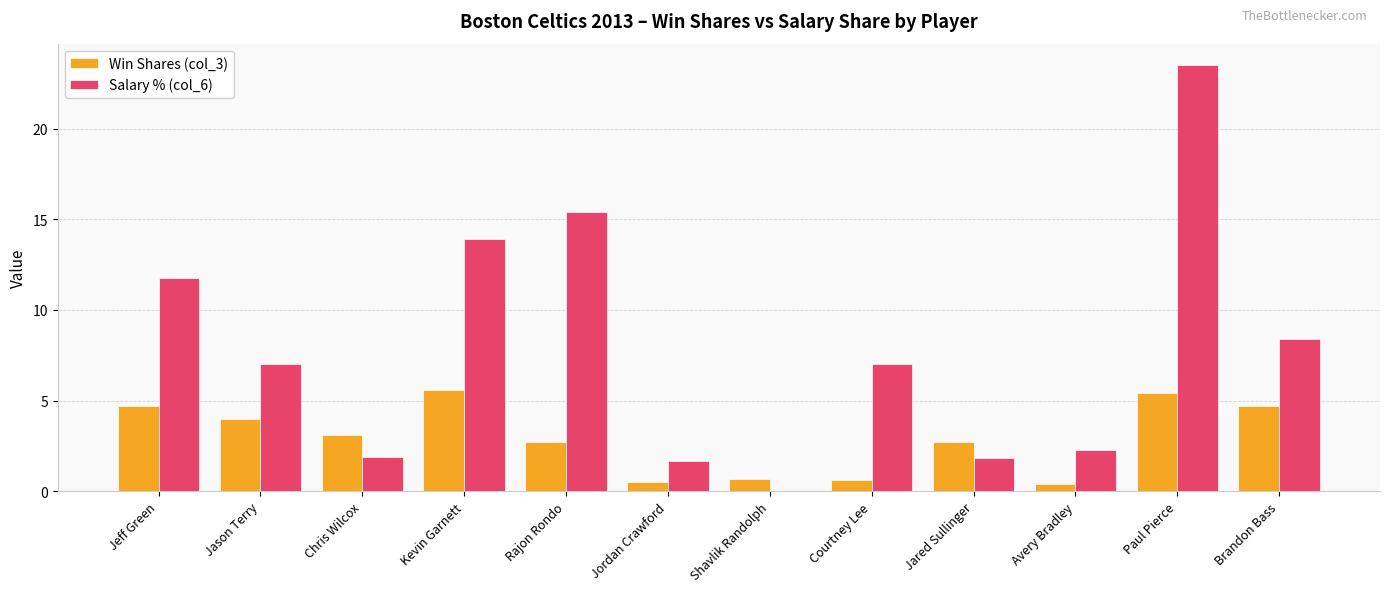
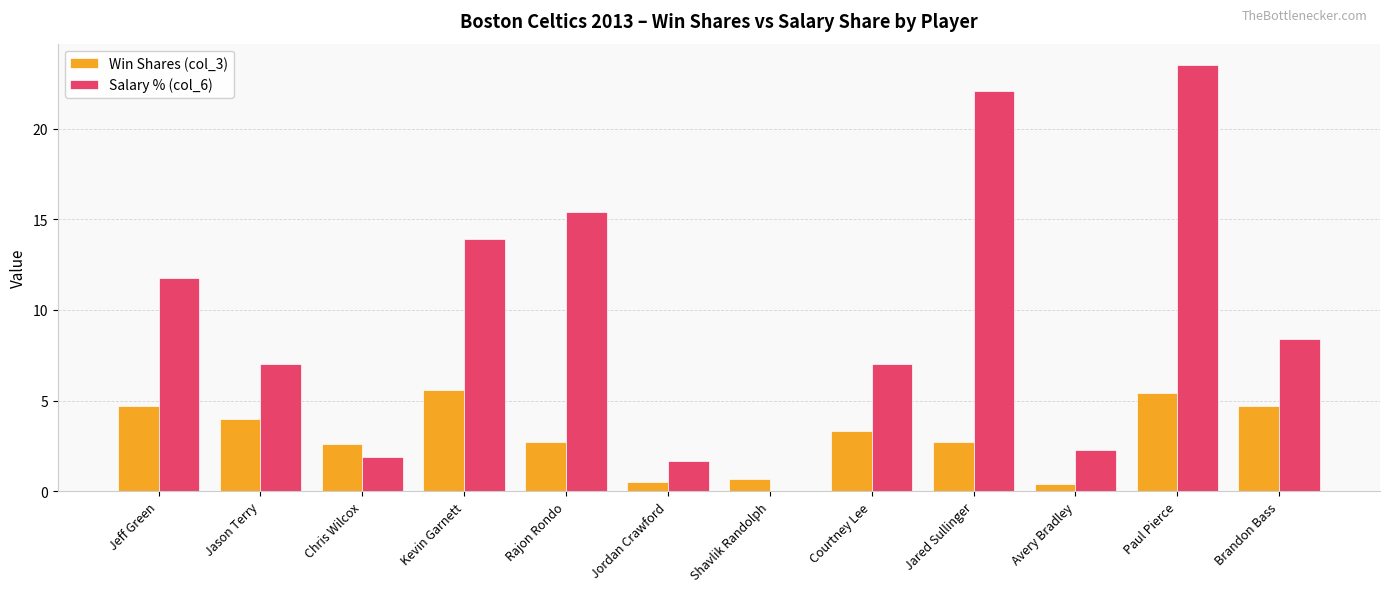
  {
    "Win Shares (col_3)": {
      "Jeff Green": 4.7,
      "Jason Terry": 4.0,
-     "Chris Wilcox": 3.1,
+     "Chris Wilcox": 2.6,
      "Kevin Garnett": 5.6,
      "Rajon Rondo": 2.7,
      "Jordan Crawford": 0.5,
      "Shavlik Randolph": 0.7,
-     "Courtney Lee": 0.6,
+     "Courtney Lee": 3.3,
      "Jared Sullinger": 2.7,
      "Avery Bradley": 0.4,
      "Paul Pierce": 5.4,
      "Brandon Bass": 4.7
    },
    "Salary % (col_6)": {
      "Jeff Green": 11.7,
      "Jason Terry": 7.0,
      "Chris Wilcox": 1.9,
      "Kevin Garnett": 13.9,
      "Rajon Rondo": 15.4,
      "Jordan Crawford": 1.7,
      "Shavlik Randolph": 0.0,
      "Courtney Lee": 7.0,
-     "Jared Sullinger": 1.8,
+     "Jared Sullinger": 22.1,
      "Avery Bradley": 2.3,
      "Paul Pierce": 23.5,
      "Brandon Bass": 8.4
    }
  }
